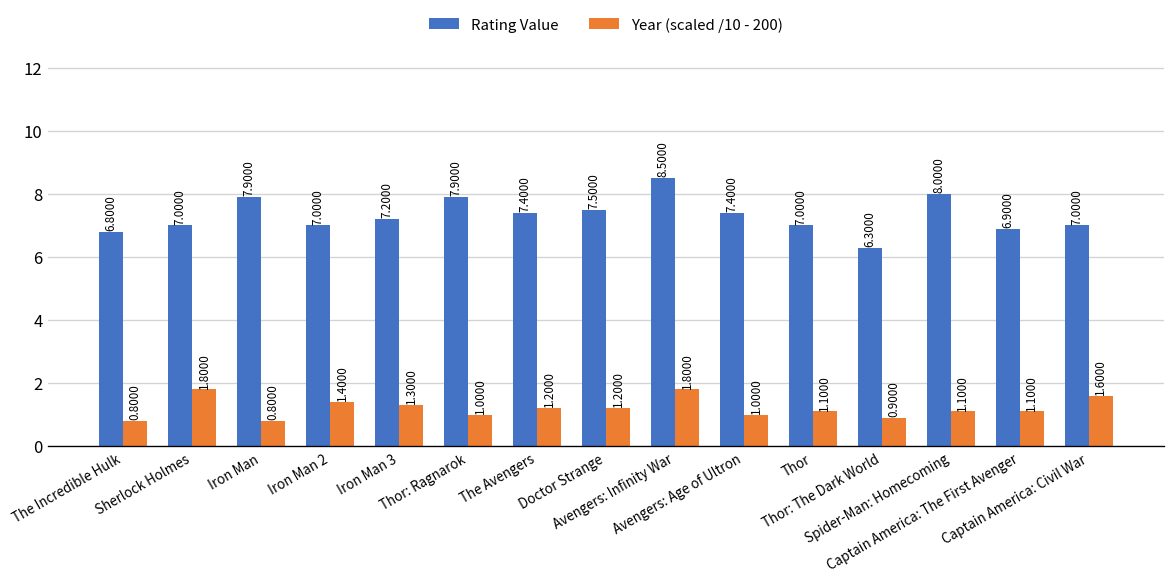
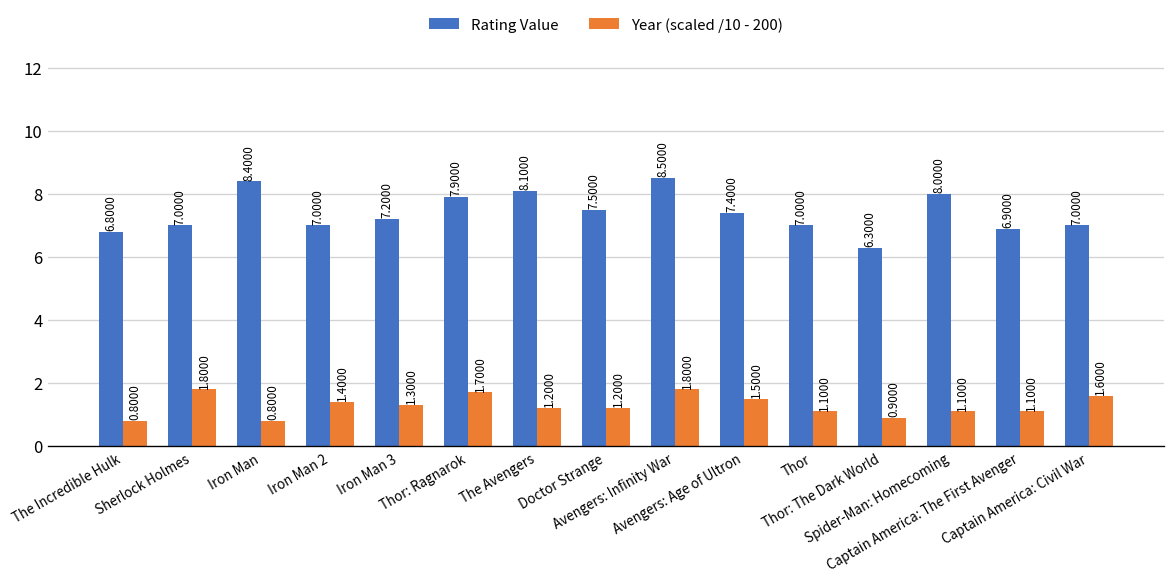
  {
    "Rating Value": {
      "The Incredible Hulk": 6.8000,
      "Sherlock Holmes": 7.0000,
-     "Iron Man": 7.9000,
+     "Iron Man": 8.4000,
      "Iron Man 2": 7.0000,
      "Iron Man 3": 7.2000,
      "Thor: Ragnarok": 7.9000,
-     "The Avengers": 7.4000,
+     "The Avengers": 8.1000,
      "Doctor Strange": 7.5000,
      "Avengers: Infinity War": 8.5000,
      "Avengers: Age of Ultron": 7.4000,
      "Thor": 7.0000,
      "Thor: The Dark World": 6.3000,
      "Spider-Man: Homecoming": 8.0000,
      "Captain America: The First Avenger": 6.9000,
      "Captain America: Civil War": 7.0000
    },
    "Year (scaled /10 - 200)": {
      "The Incredible Hulk": 0.8000,
      "Sherlock Holmes": 1.8000,
      "Iron Man": 0.8000,
      "Iron Man 2": 1.4000,
      "Iron Man 3": 1.3000,
-     "Thor: Ragnarok": 1.0000,
+     "Thor: Ragnarok": 1.7000,
      "The Avengers": 1.2000,
      "Doctor Strange": 1.2000,
      "Avengers: Infinity War": 1.8000,
-     "Avengers: Age of Ultron": 1.0000,
+     "Avengers: Age of Ultron": 1.5000,
      "Thor": 1.1000,
      "Thor: The Dark World": 0.9000,
      "Spider-Man: Homecoming": 1.1000,
      "Captain America: The First Avenger": 1.1000,
      "Captain America: Civil War": 1.6000
    }
  }
